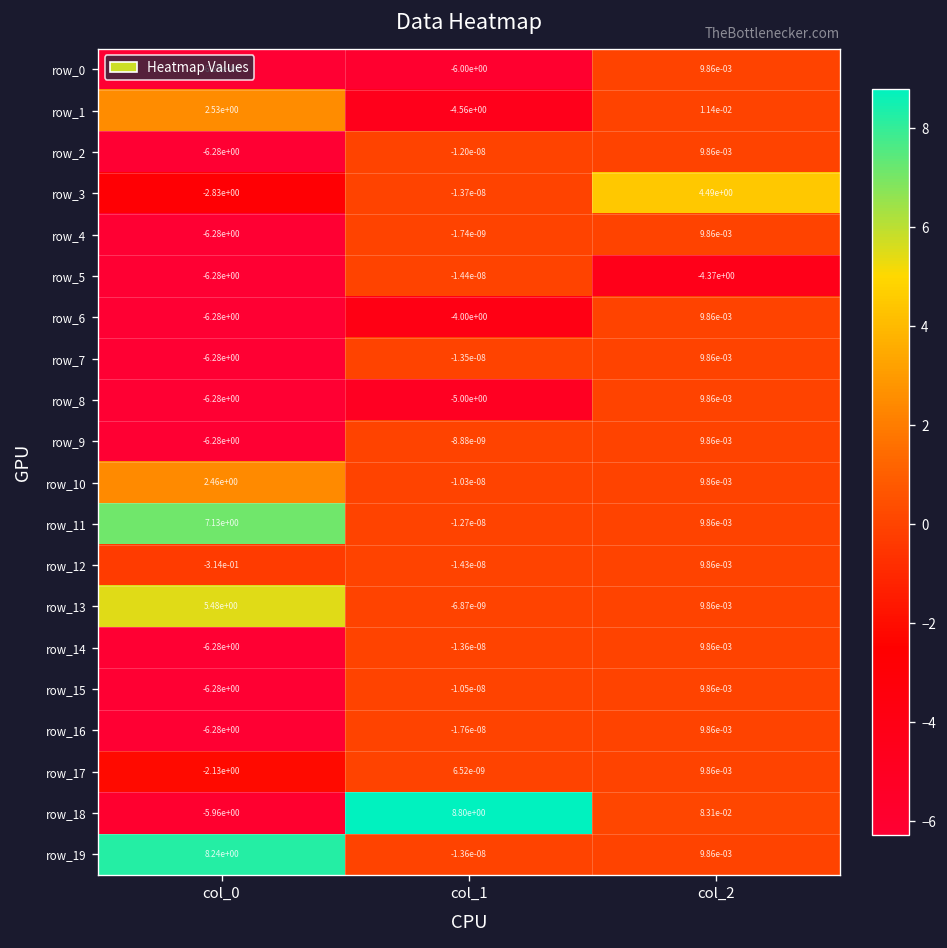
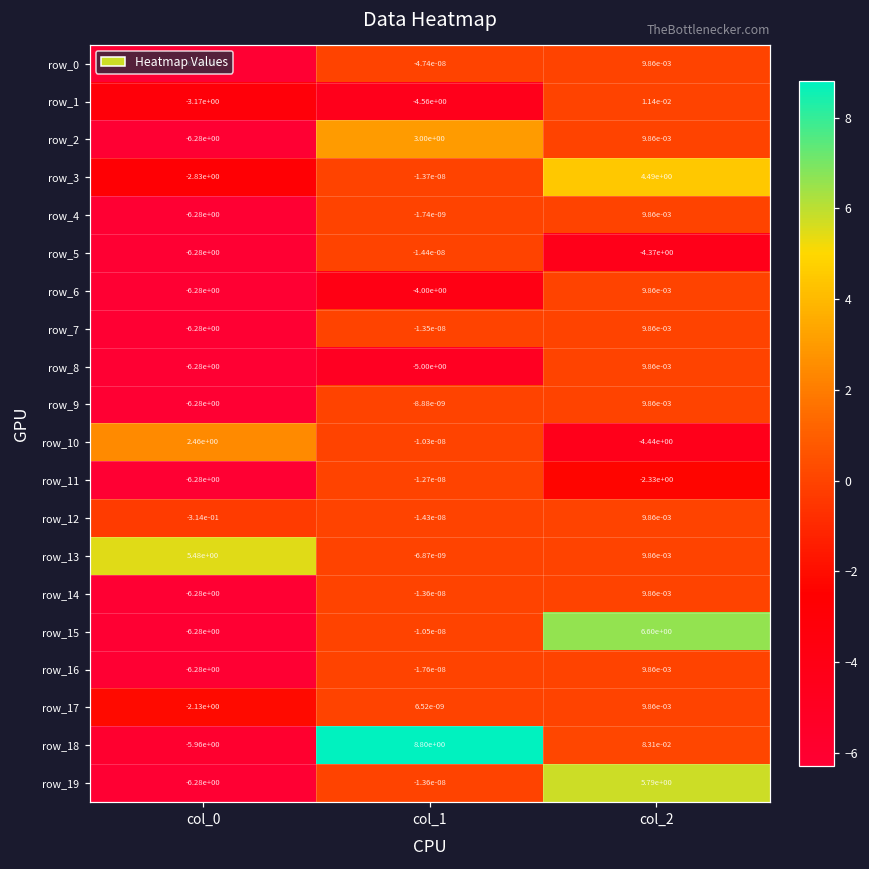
  {
    "row_0": {
-     "col_1": "-6.00e+00",
+     "col_1": "-4.74e-08",
      "col_2": "9.86e-03"
    },
    "row_1": {
-     "col_0": "2.53e+00",
+     "col_0": "-3.17e+00",
      "col_1": "-4.56e+00",
      "col_2": "1.14e-02"
    },
    "row_2": {
      "col_0": "-6.28e+00",
-     "col_1": "-1.20e-08",
+     "col_1": "3.00e+00",
      "col_2": "9.86e-03"
    },
    "row_3": {
      "col_0": "-2.83e+00",
      "col_1": "-1.37e-08",
      "col_2": "4.49e+00"
    },
    "row_4": {
      "col_0": "-6.28e+00",
      "col_1": "-1.74e-09",
      "col_2": "9.86e-03"
    },
    "row_5": {
      "col_0": "-6.28e+00",
      "col_1": "-1.44e-08",
      "col_2": "-4.37e+00"
    },
    "row_6": {
      "col_0": "-6.28e+00",
      "col_1": "-4.00e+00",
      "col_2": "9.86e-03"
    },
    "row_7": {
      "col_0": "-6.28e+00",
      "col_1": "-1.35e-08",
      "col_2": "9.86e-03"
    },
    "row_8": {
      "col_0": "-6.28e+00",
      "col_1": "-5.00e+00",
      "col_2": "9.86e-03"
    },
    "row_9": {
      "col_0": "-6.28e+00",
      "col_1": "-8.88e-09",
      "col_2": "9.86e-03"
    },
    "row_10": {
      "col_0": "2.46e+00",
      "col_1": "-1.03e-08",
-     "col_2": "9.86e-03"
+     "col_2": "-4.44e+00"
    },
    "row_11": {
-     "col_0": "7.13e+00",
+     "col_0": "-6.28e+00",
      "col_1": "-1.27e-08",
-     "col_2": "9.86e-03"
+     "col_2": "-2.33e+00"
    },
    "row_12": {
      "col_0": "-3.14e-01",
      "col_1": "-1.43e-08",
      "col_2": "9.86e-03"
    },
    "row_13": {
      "col_0": "5.48e+00",
      "col_1": "-6.87e-09",
      "col_2": "9.86e-03"
    },
    "row_14": {
      "col_0": "-6.28e+00",
      "col_1": "-1.36e-08",
      "col_2": "9.86e-03"
    },
    "row_15": {
      "col_0": "-6.28e+00",
      "col_1": "-1.05e-08",
-     "col_2": "9.86e-03"
+     "col_2": "6.60e+00"
    },
    "row_16": {
      "col_0": "-6.28e+00",
      "col_1": "-1.76e-08",
      "col_2": "9.86e-03"
    },
    "row_17": {
      "col_0": "-2.13e+00",
      "col_1": "6.52e-09",
      "col_2": "9.86e-03"
    },
    "row_18": {
      "col_0": "-5.96e+00",
      "col_1": "8.80e+00",
      "col_2": "8.31e-02"
    },
    "row_19": {
-     "col_0": "8.24e+00",
+     "col_0": "-6.28e+00",
      "col_1": "-1.36e-08",
-     "col_2": "9.86e-03"
+     "col_2": "5.79e+00"
    }
  }
